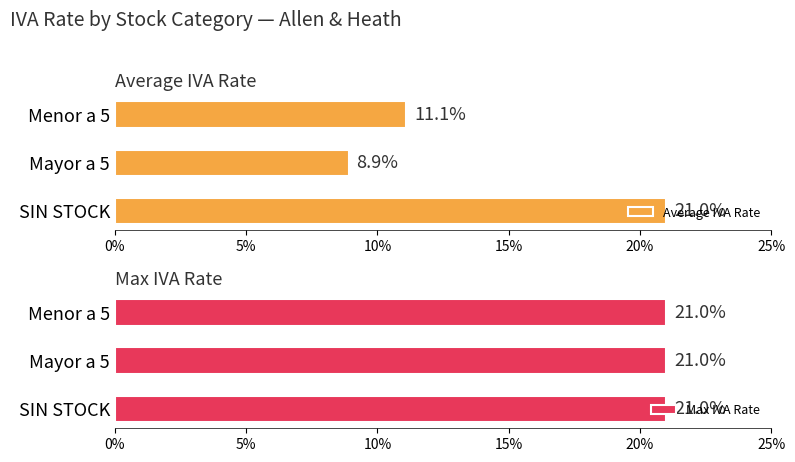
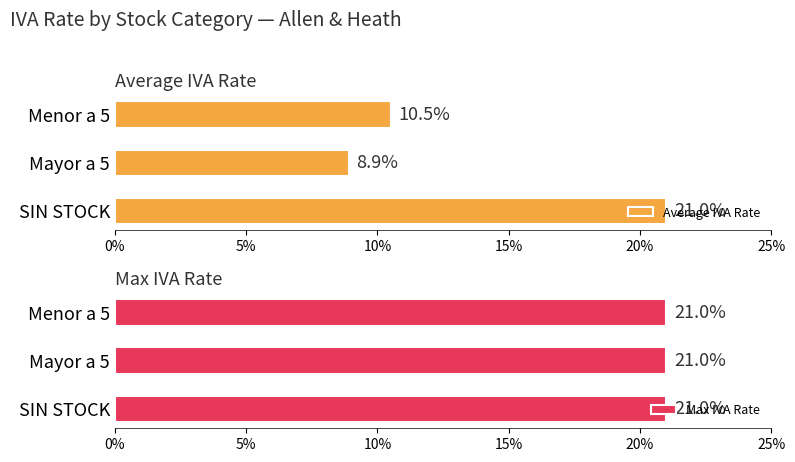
  {
    "Average IVA Rate": {
-     "Menor a 5": "11.1%",
+     "Menor a 5": "10.5%",
      "Mayor a 5": "8.9%",
      "SIN STOCK": "21.0%"
    },
    "Max IVA Rate": {
      "Menor a 5": "21.0%",
      "Mayor a 5": "21.0%",
      "SIN STOCK": "21.0%"
    }
  }
